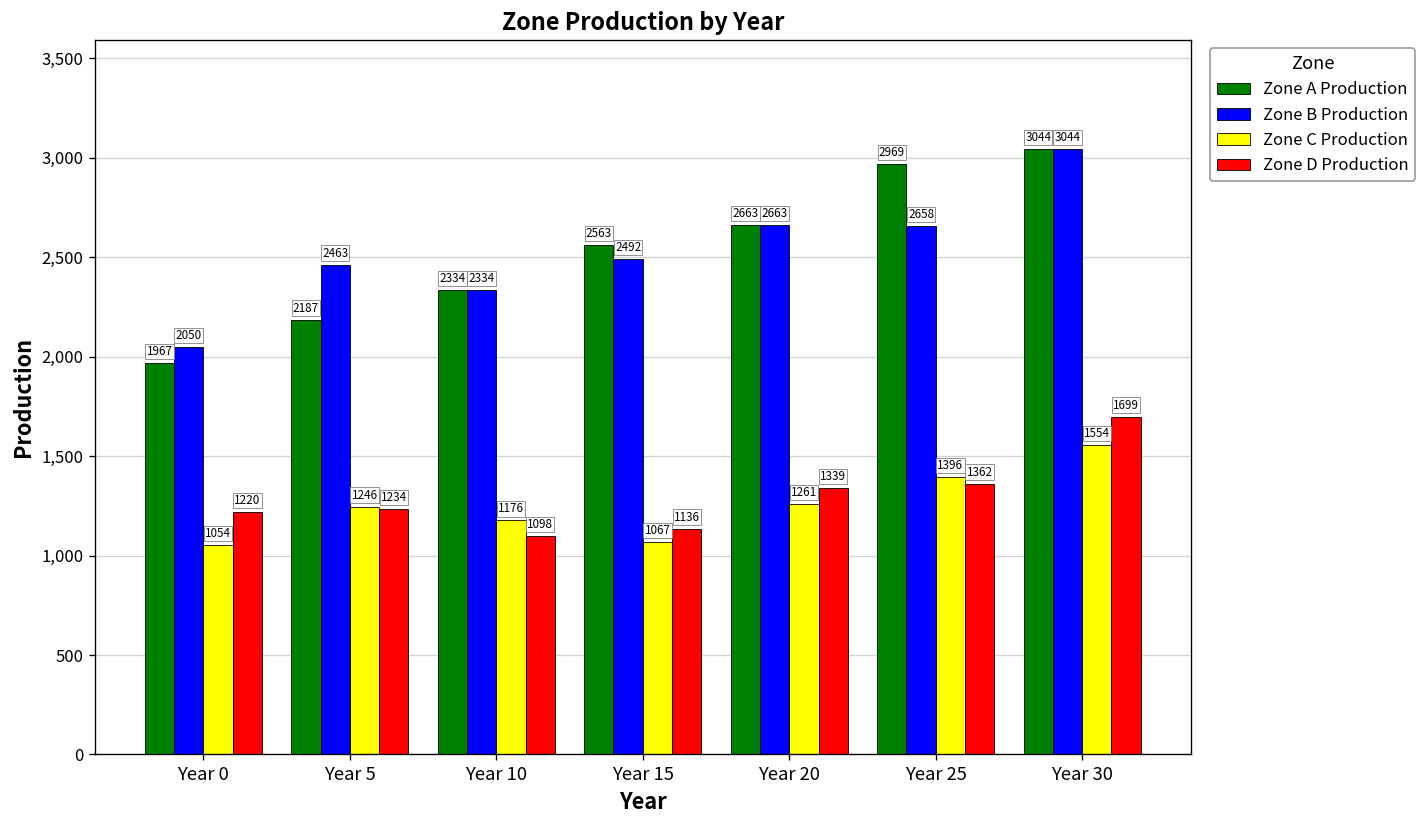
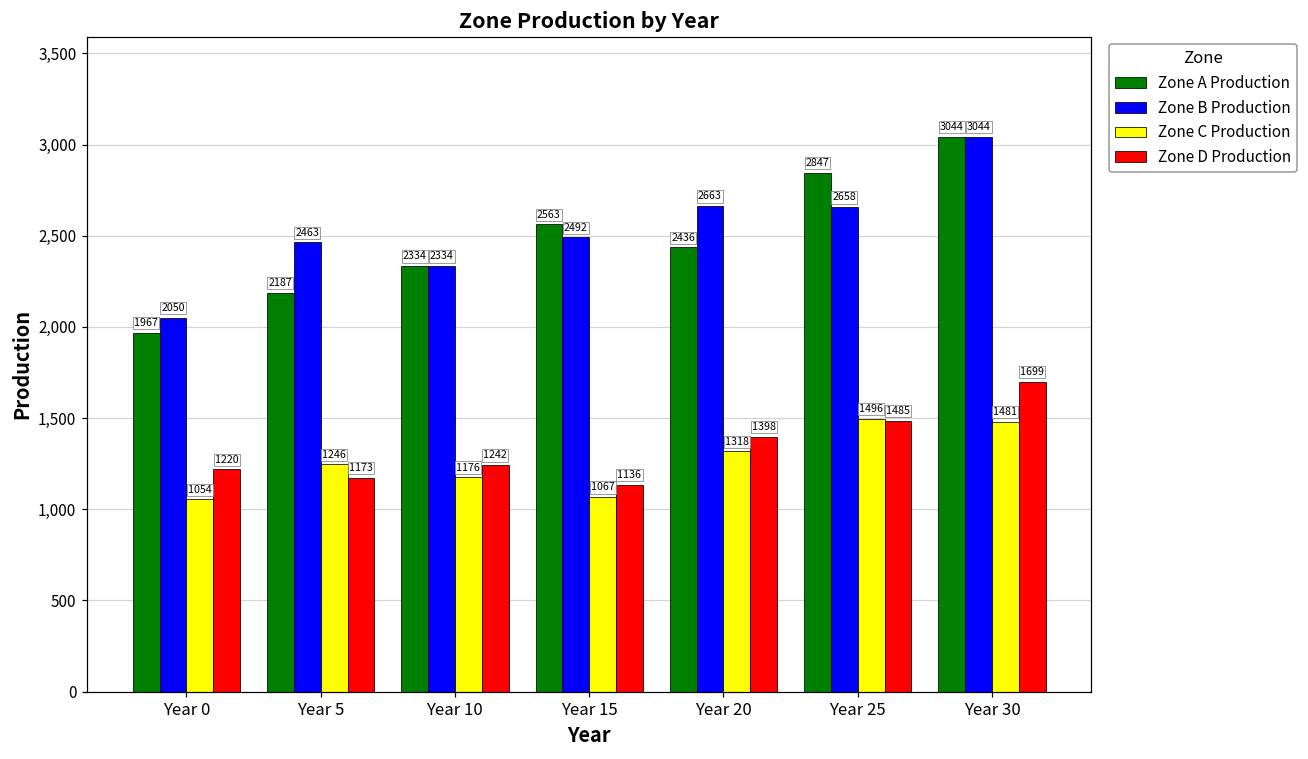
  {
    "Zone A Production": {
-     "Year 20": 2663,
-     "Year 25": 2969
+     "Year 20": 2436,
+     "Year 25": 2847
    },
    "Zone C Production": {
-     "Year 20": 1261,
-     "Year 25": 1396,
-     "Year 30": 1554
+     "Year 20": 1318,
+     "Year 25": 1496,
+     "Year 30": 1481
    },
    "Zone D Production": {
-     "Year 5": 1234,
-     "Year 10": 1098,
-     "Year 20": 1339,
-     "Year 25": 1362
+     "Year 5": 1173,
+     "Year 10": 1242,
+     "Year 20": 1398,
+     "Year 25": 1485
    }
  }
